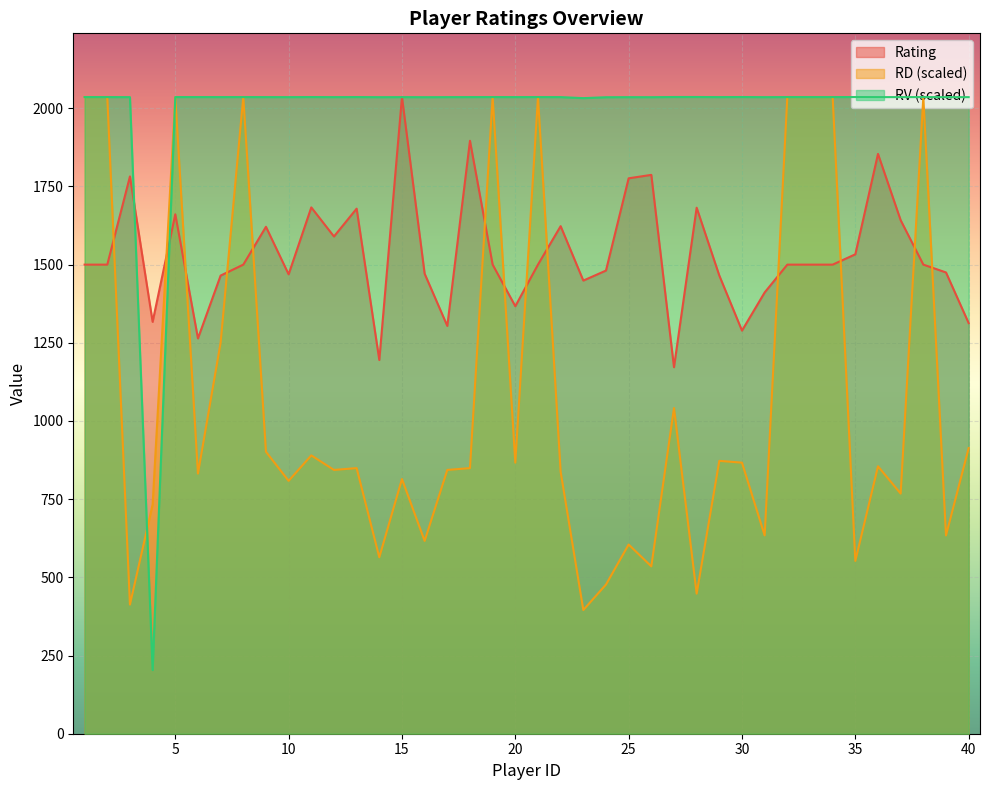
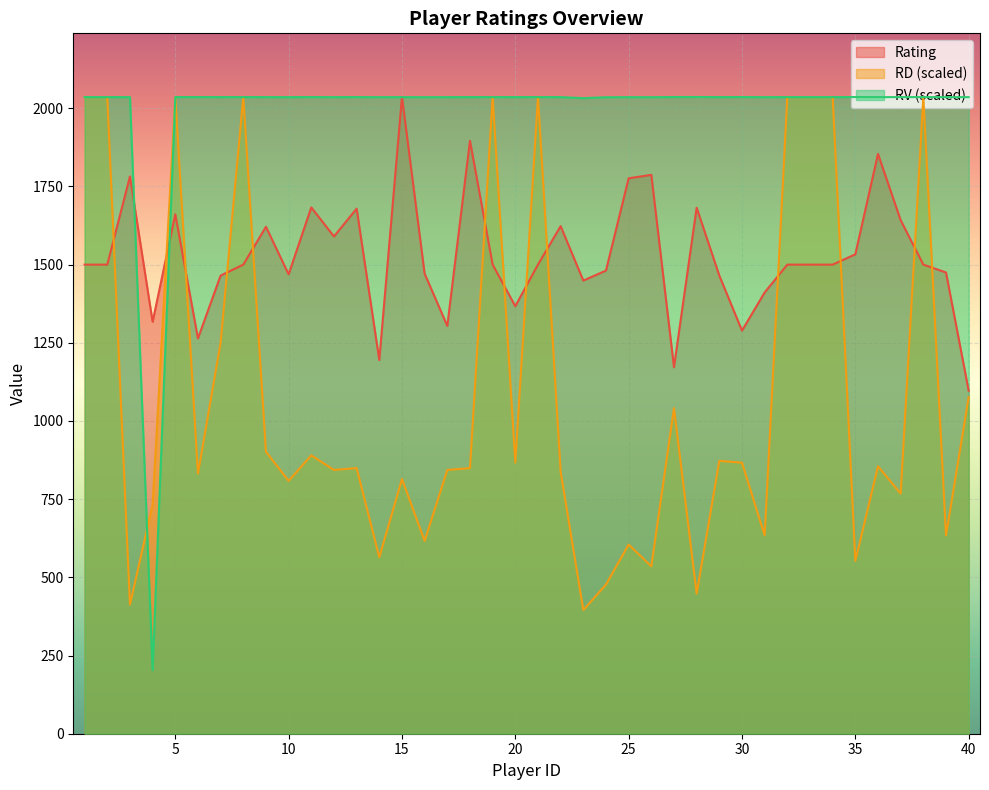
  {
    "Rating": {
      "5": 1660,
      "10": 1470,
      "20": 1370,
      "25": 1780,
      "30": 1290,
      "35": 1530,
-     "40": 1310
+     "40": 1100
    },
    "RD (scaled)": {
      "10": 810,
      "15": 810,
      "20": 870,
      "25": 600,
      "30": 870,
      "35": 550,
-     "40": 910
+     "40": 1080
    },
    "RV (scaled)": {
      "10": 2040,
      "20": 2040,
      "25": 2040,
      "30": 2040
    }
  }
